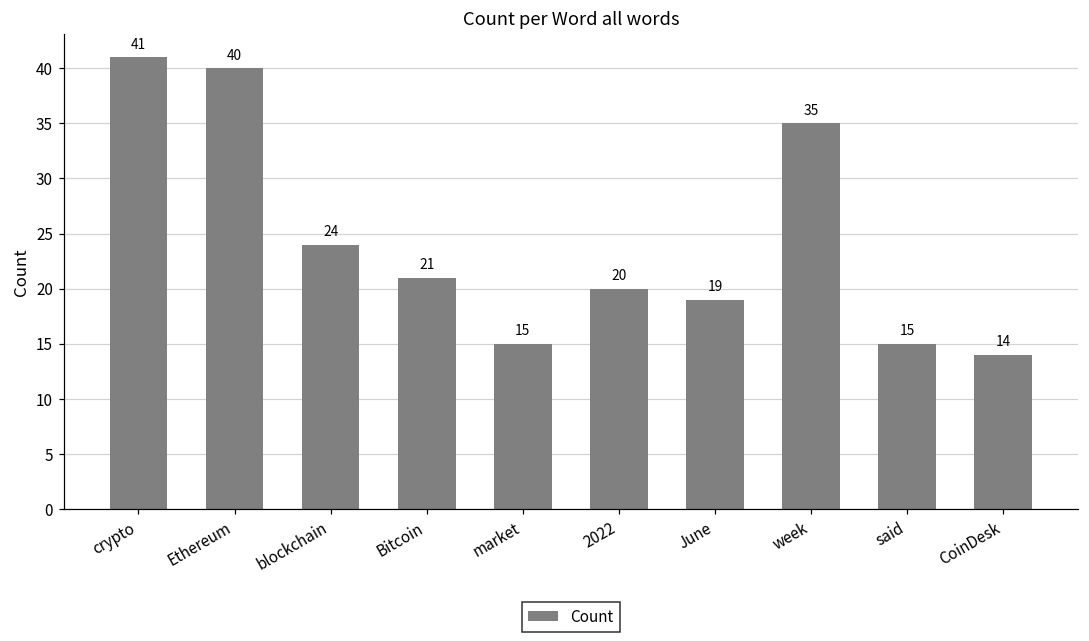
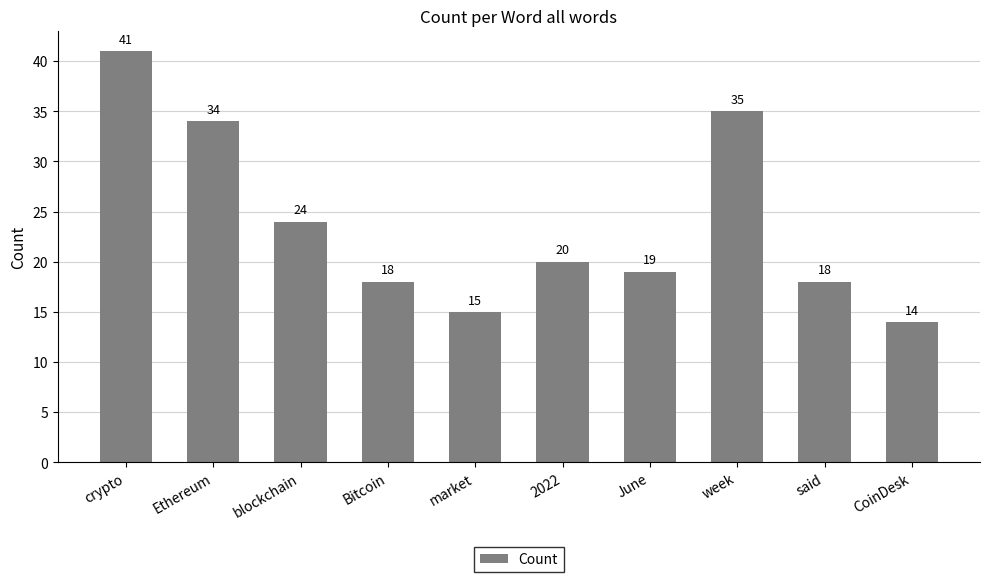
  {
    "crypto": 41,
-   "Ethereum": 40,
+   "Ethereum": 34,
    "blockchain": 24,
-   "Bitcoin": 21,
+   "Bitcoin": 18,
    "market": 15,
    "2022": 20,
    "June": 19,
    "week": 35,
-   "said": 15,
+   "said": 18,
    "CoinDesk": 14
  }
